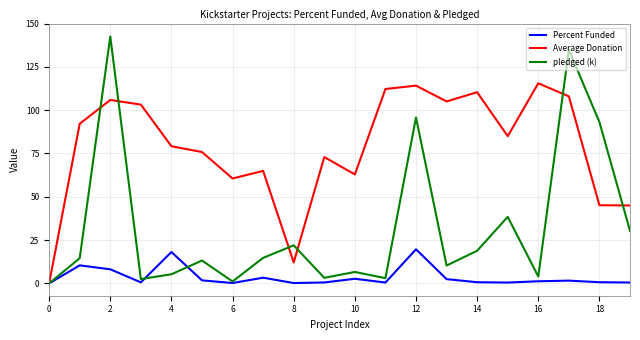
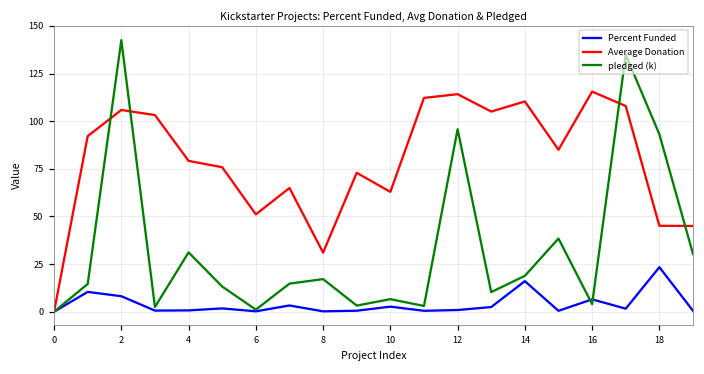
  {
    "Percent Funded": {
      "2": 8,
-     "4": 18,
+     "4": 1,
      "8": 0,
      "10": 3,
-     "12": 20,
-     "14": 1,
-     "16": 1,
-     "18": 1
+     "12": 1,
+     "14": 16,
+     "16": 6,
+     "18": 23
    },
    "Average Donation": {
      "2": 106,
      "4": 79,
-     "6": 61,
-     "8": 12,
+     "6": 51,
+     "8": 31,
      "10": 63,
      "12": 114,
      "14": 110,
      "16": 116,
      "18": 45
    },
    "pledged (k)": {
      "2": 143,
-     "4": 5,
-     "8": 22,
+     "4": 31,
+     "8": 17,
      "10": 7,
      "12": 96,
      "14": 19,
      "16": 4,
      "18": 93
    }
  }
